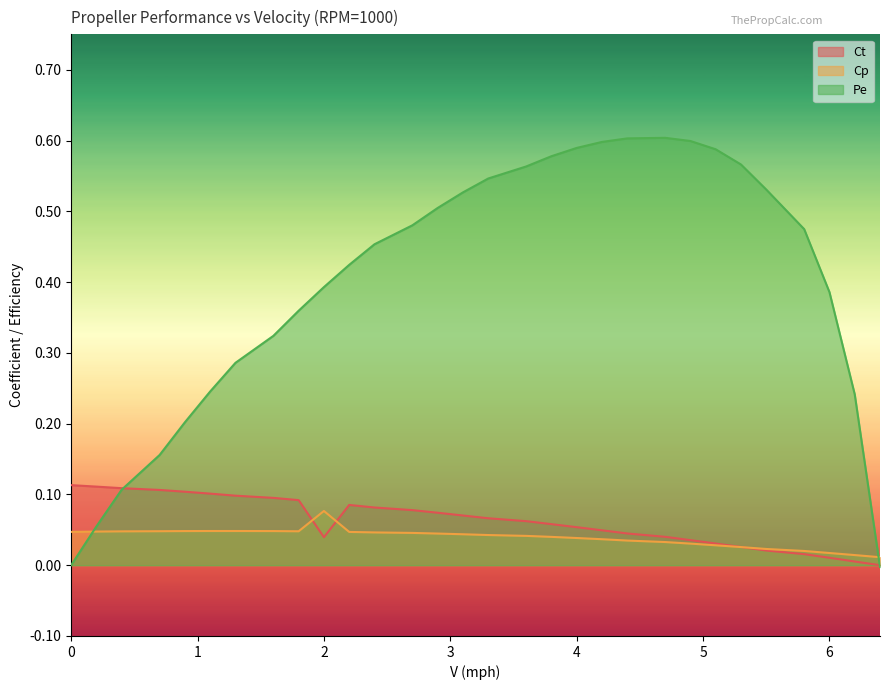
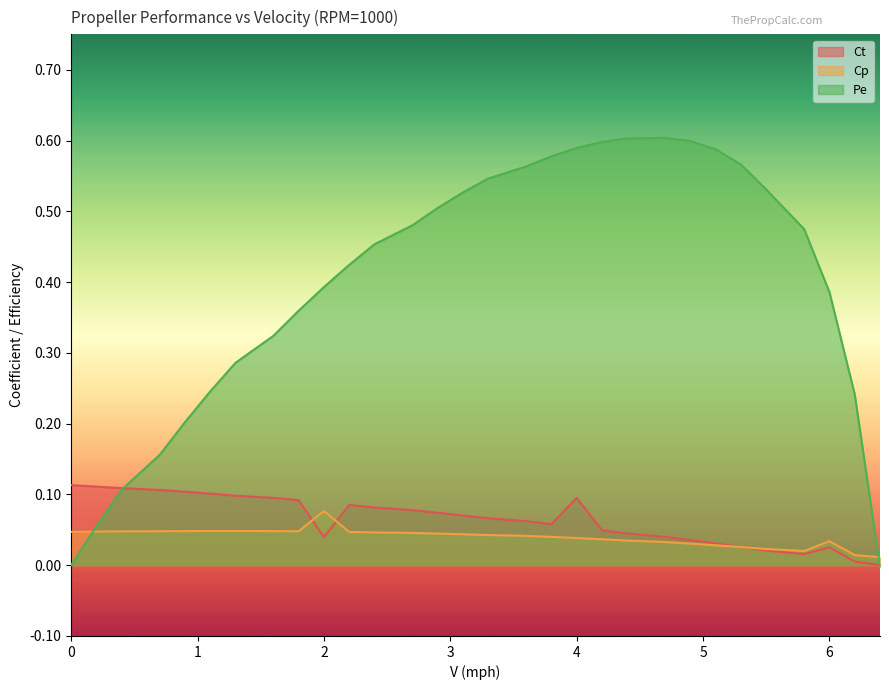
  {
    "Ct": {
      "0": 0.11,
      "2": 0.04,
-     "4": 0.05,
-     "6": 0.01
+     "4": 0.10,
+     "6": 0.03
    },
    "Cp": {
      "0": 0.05,
      "2": 0.08,
      "4": 0.04,
-     "6": 0.02
+     "6": 0.03
    }
  }
